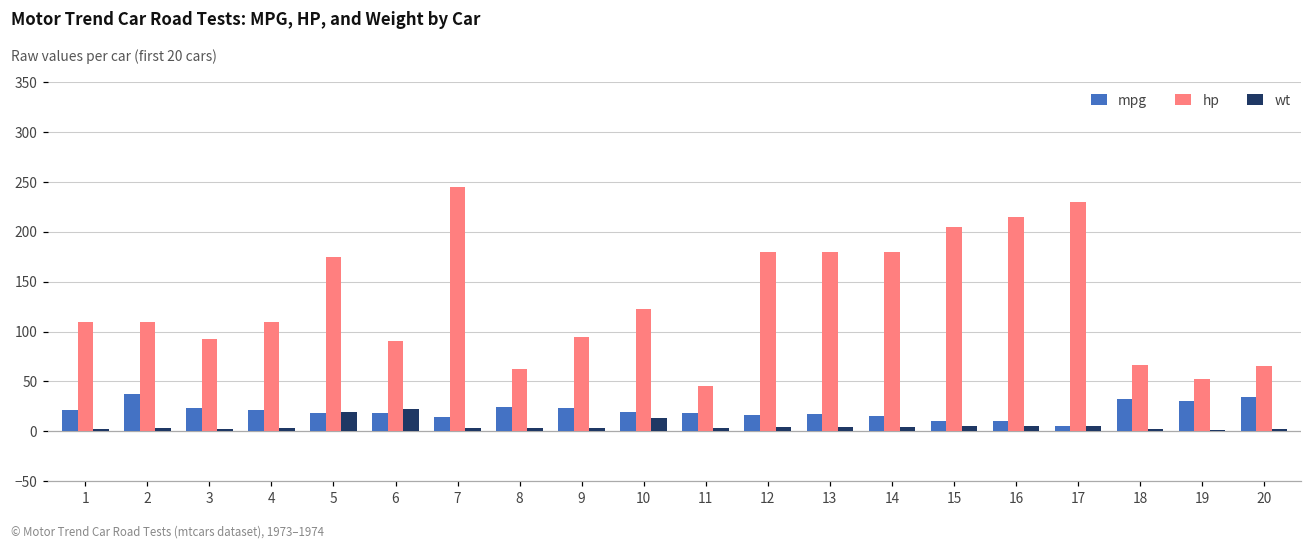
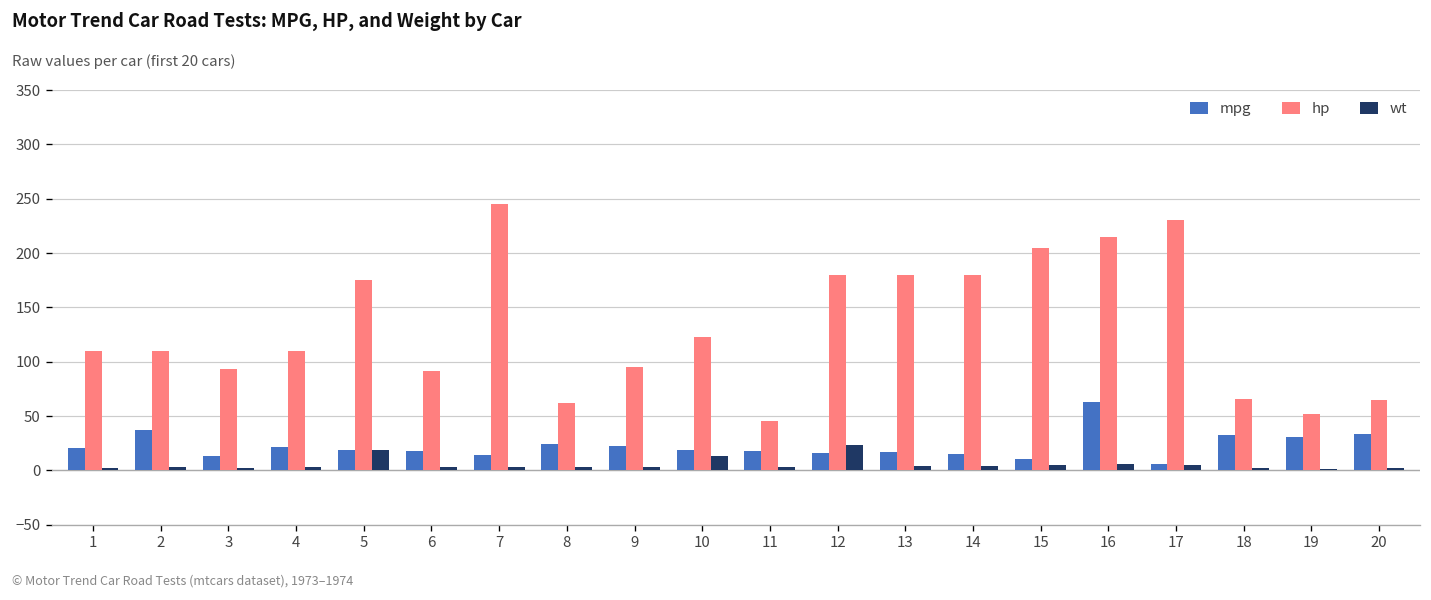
  {
    "mpg": {
      "1": 20,
      "2": 40,
-     "3": 20,
+     "3": 10,
      "4": 20,
      "5": 20,
      "6": 20,
      "7": 10,
      "8": 20,
      "9": 20,
      "10": 20,
      "11": 20,
      "12": 20,
      "13": 20,
      "14": 20,
      "15": 10,
-     "16": 10,
+     "16": 60,
      "17": 10,
      "18": 30,
      "19": 30,
      "20": 30
    },
    "hp": {
      "1": 110,
      "2": 110,
      "3": 90,
      "4": 110,
      "5": 180,
      "6": 90,
      "7": 250,
      "8": 60,
      "9": 100,
      "10": 120,
      "11": 50,
      "12": 180,
      "13": 180,
      "14": 180,
      "15": 210,
      "16": 220,
      "17": 230,
      "18": 70,
      "19": 50,
      "20": 70
    },
    "wt": {
      "2": 0,
      "4": 0,
      "5": 20,
-     "6": 20,
+     "6": 0,
      "7": 0,
      "8": 0,
      "9": 0,
      "10": 10,
      "11": 0,
-     "12": 0,
+     "12": 20,
      "13": 0,
      "14": 0,
      "15": 10,
      "16": 10,
      "17": 10
    }
  }
